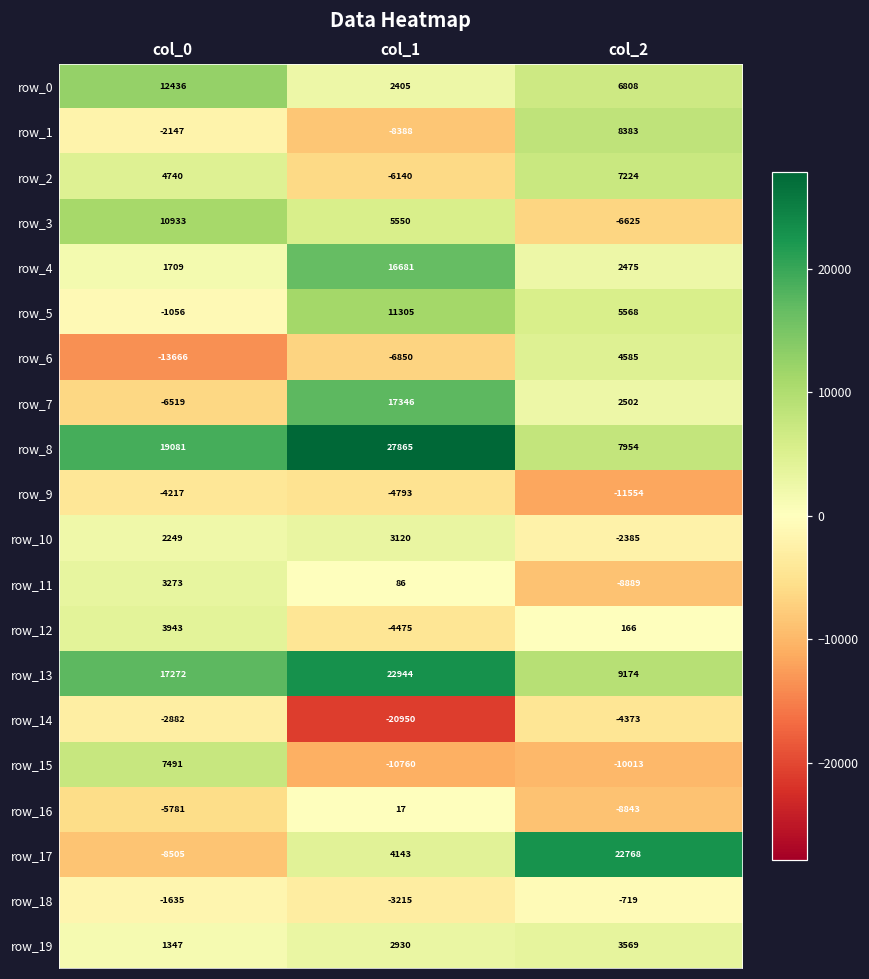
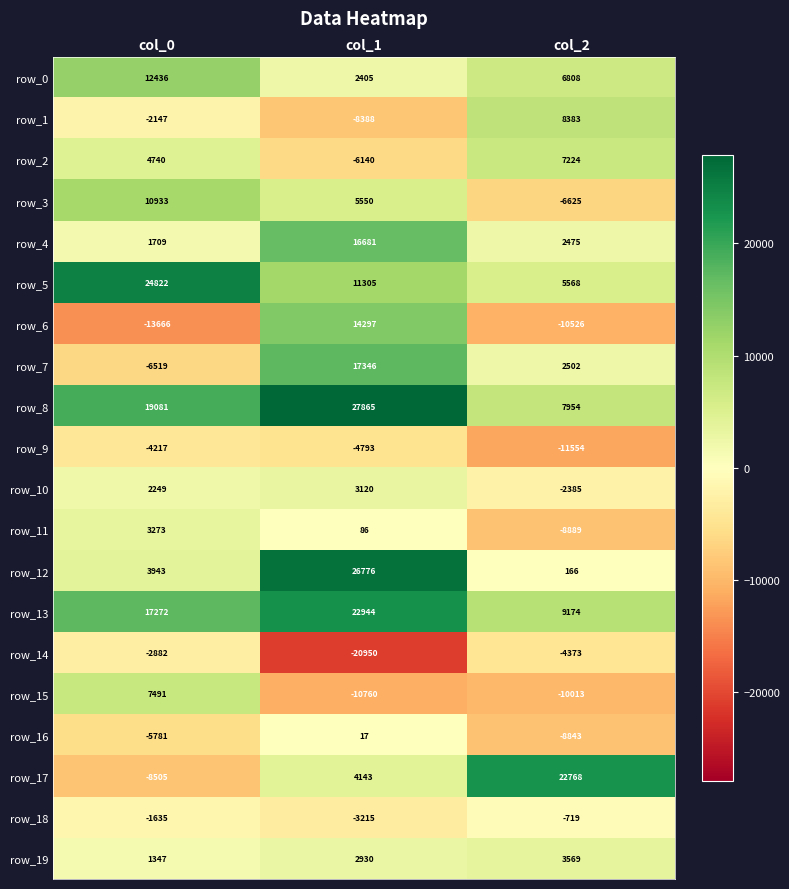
  {
    "row_0": {
      "col_0": 12436,
      "col_1": 2405,
      "col_2": 6808
    },
    "row_1": {
      "col_0": -2147,
      "col_1": -8388,
      "col_2": 8383
    },
    "row_2": {
      "col_0": 4740,
      "col_1": -6140,
      "col_2": 7224
    },
    "row_3": {
      "col_0": 10933,
      "col_1": 5550,
      "col_2": -6625
    },
    "row_4": {
      "col_0": 1709,
      "col_1": 16681,
      "col_2": 2475
    },
    "row_5": {
-     "col_0": -1056,
+     "col_0": 24822,
      "col_1": 11305,
      "col_2": 5568
    },
    "row_6": {
      "col_0": -13666,
-     "col_1": -6850,
-     "col_2": 4585
+     "col_1": 14297,
+     "col_2": -10526
    },
    "row_7": {
      "col_0": -6519,
      "col_1": 17346,
      "col_2": 2502
    },
    "row_8": {
      "col_0": 19081,
      "col_1": 27865,
      "col_2": 7954
    },
    "row_9": {
      "col_0": -4217,
      "col_1": -4793,
      "col_2": -11554
    },
    "row_10": {
      "col_0": 2249,
      "col_1": 3120,
      "col_2": -2385
    },
    "row_11": {
      "col_0": 3273,
      "col_1": 86,
      "col_2": -8889
    },
    "row_12": {
      "col_0": 3943,
-     "col_1": -4475,
+     "col_1": 26776,
      "col_2": 166
    },
    "row_13": {
      "col_0": 17272,
      "col_1": 22944,
      "col_2": 9174
    },
    "row_14": {
      "col_0": -2882,
      "col_1": -20950,
      "col_2": -4373
    },
    "row_15": {
      "col_0": 7491,
      "col_1": -10760,
      "col_2": -10013
    },
    "row_16": {
      "col_0": -5781,
      "col_1": 17,
      "col_2": -8843
    },
    "row_17": {
      "col_0": -8505,
      "col_1": 4143,
      "col_2": 22768
    },
    "row_18": {
      "col_0": -1635,
      "col_1": -3215,
      "col_2": -719
    },
    "row_19": {
      "col_0": 1347,
      "col_1": 2930,
      "col_2": 3569
    }
  }
